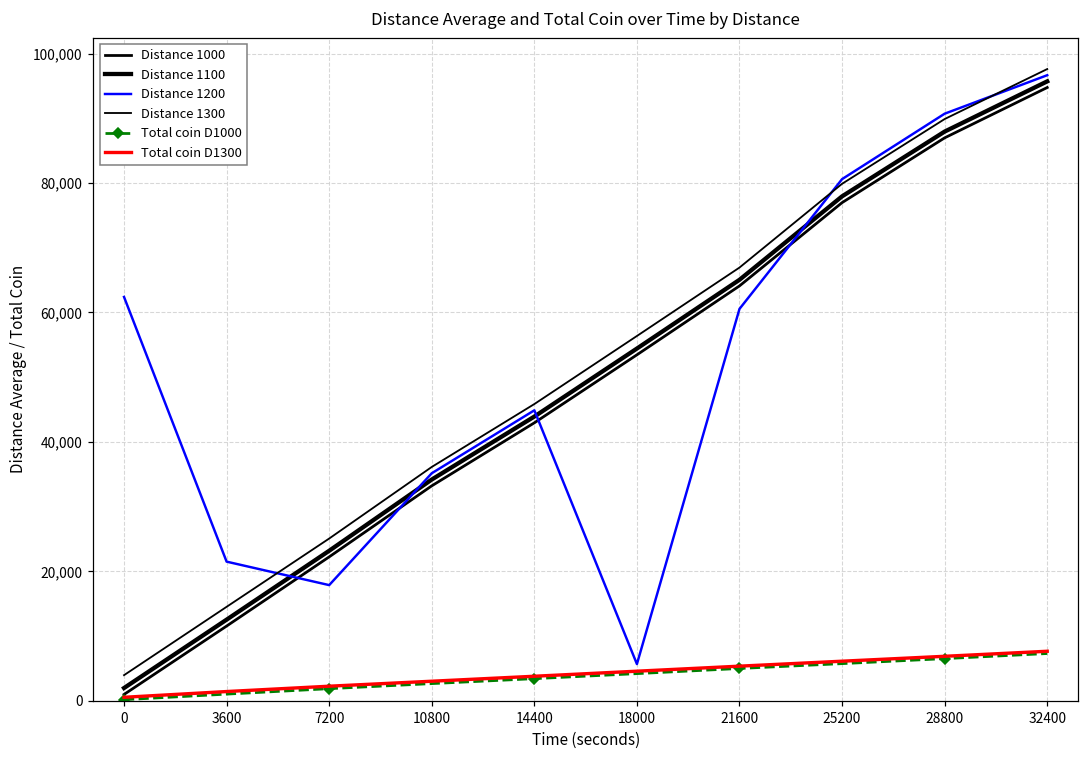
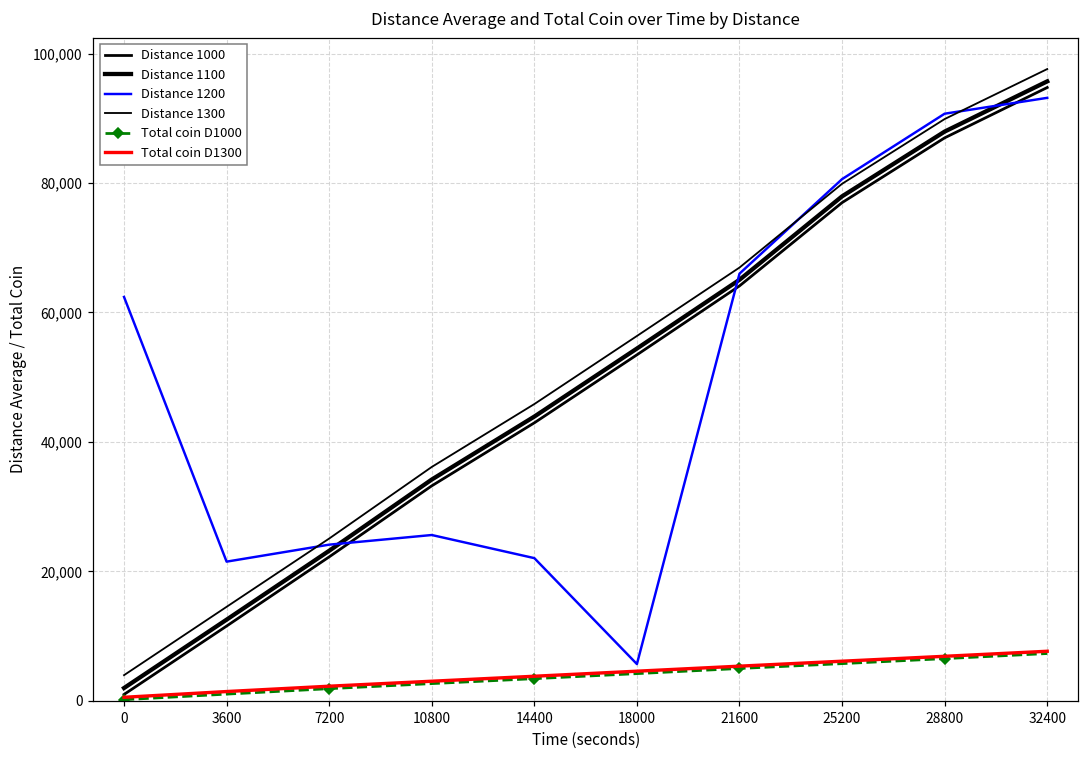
  {
    "Distance 1200": {
      "0": "62,000",
      "3600": "22,000",
-     "7200": "18,000",
-     "10800": "35,000",
-     "14400": "45,000",
+     "7200": "24,000",
+     "10800": "26,000",
+     "14400": "22,000",
      "18000": "6,000",
-     "21600": "61,000",
+     "21600": "66,000",
      "25200": "81,000",
      "28800": "91,000",
-     "32400": "97,000"
+     "32400": "93,000"
    }
  }
